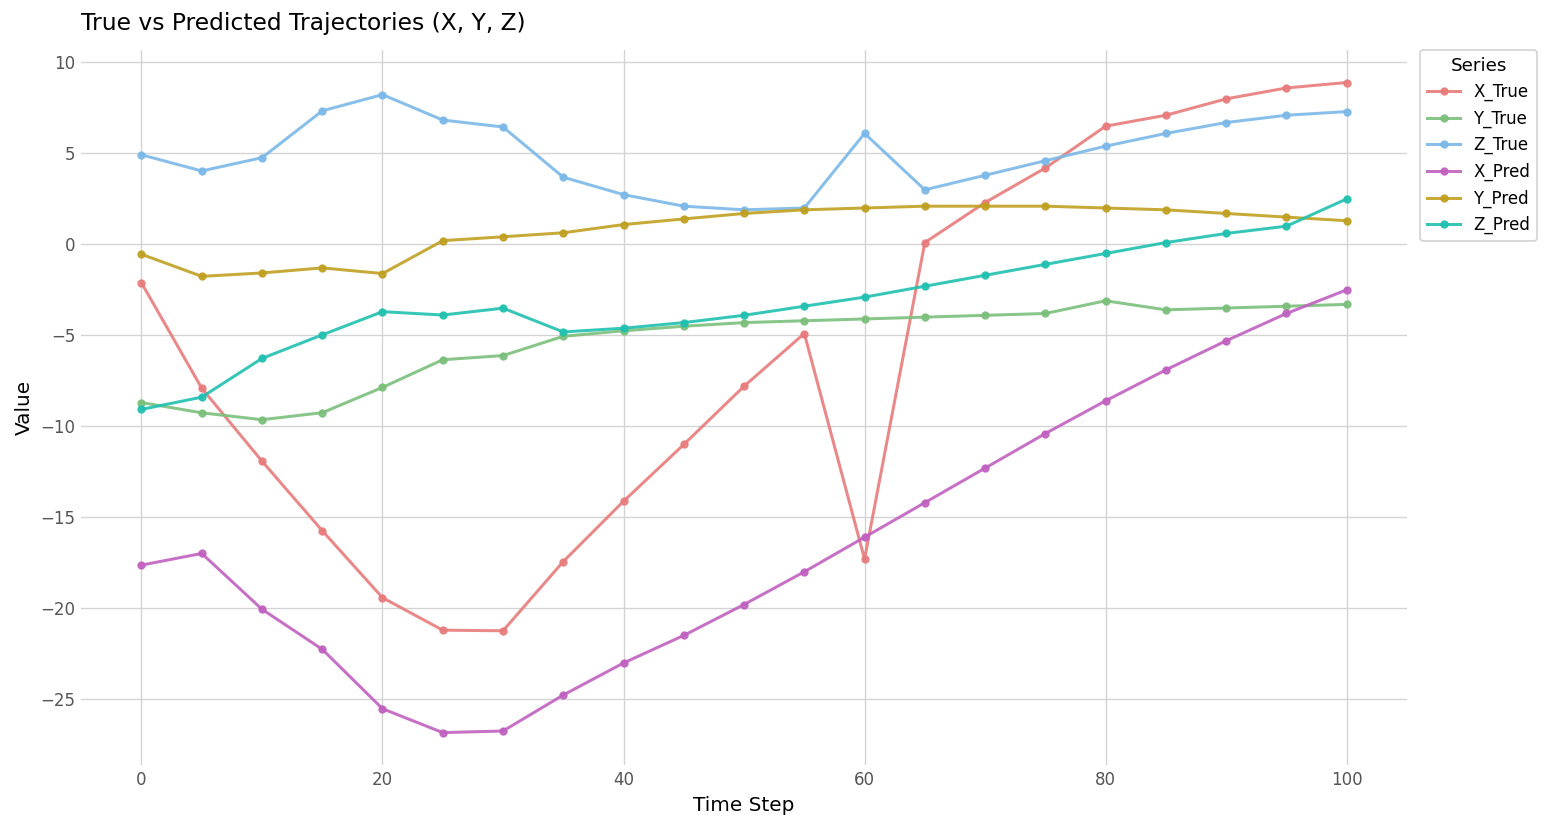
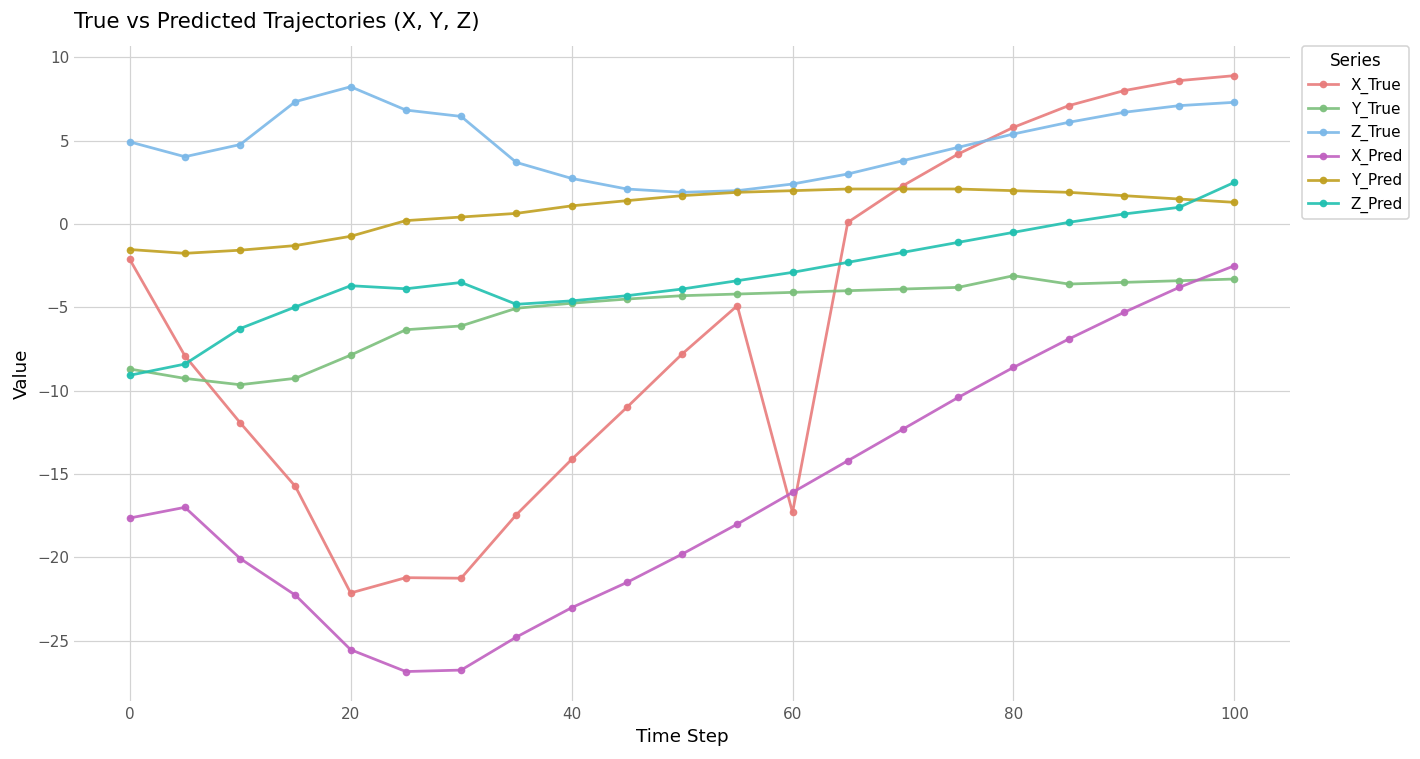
  {
    "X_True": {
      "0": -2.1,
-     "20": -19.4,
+     "20": -22.1,
      "40": -14.1,
      "60": -17.3,
-     "80": 6.5,
+     "80": 5.8,
      "100": 8.9
    },
    "Y_True": {
      "0": -8.7,
      "20": -7.9,
      "60": -4.1,
      "80": -3.1,
      "100": -3.3
    },
    "Z_True": {
      "0": 4.9,
      "20": 8.2,
      "40": 2.7,
-     "60": 6.1,
+     "60": 2.4,
      "80": 5.4,
      "100": 7.3
    },
    "X_Pred": {
      "0": -17.6,
      "20": -25.5,
      "40": -23.0,
      "60": -16.1,
      "80": -8.6,
      "100": -2.5
    },
    "Y_Pred": {
-     "0": -0.5,
-     "20": -1.6,
+     "0": -1.5,
+     "20": -0.7,
      "40": 1.1,
      "60": 2.0,
      "80": 2.0,
      "100": 1.3
    },
    "Z_Pred": {
      "0": -9.1,
      "20": -3.7,
      "60": -2.9,
      "80": -0.5,
      "100": 2.5
    }
  }
